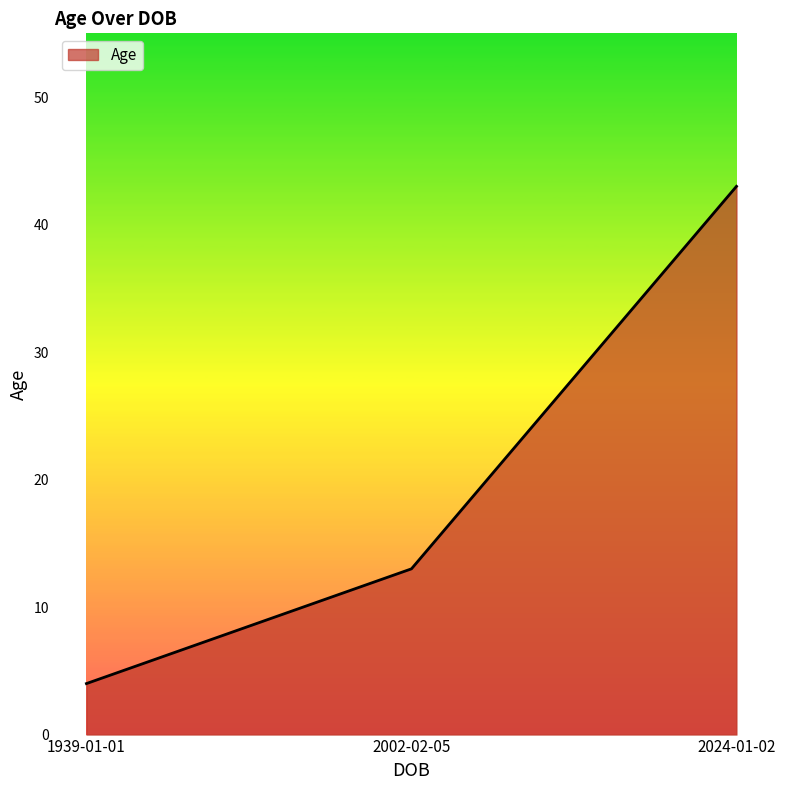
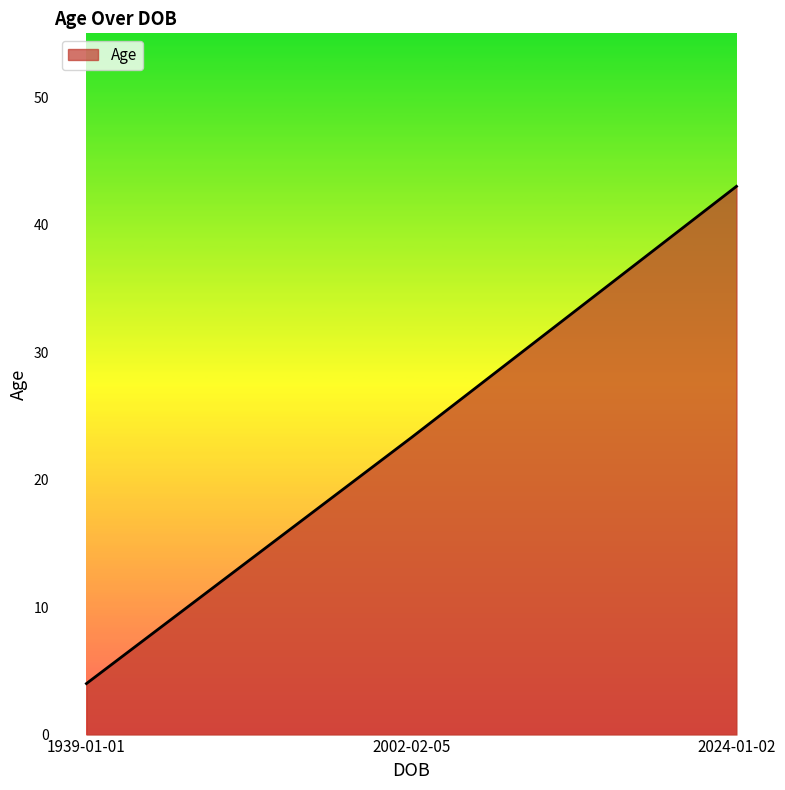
  {
    "1939-01-01": 4.0,
-   "2002-02-05": 13.0,
+   "2002-02-05": 23.3,
    "2024-01-02": 43.0
  }
